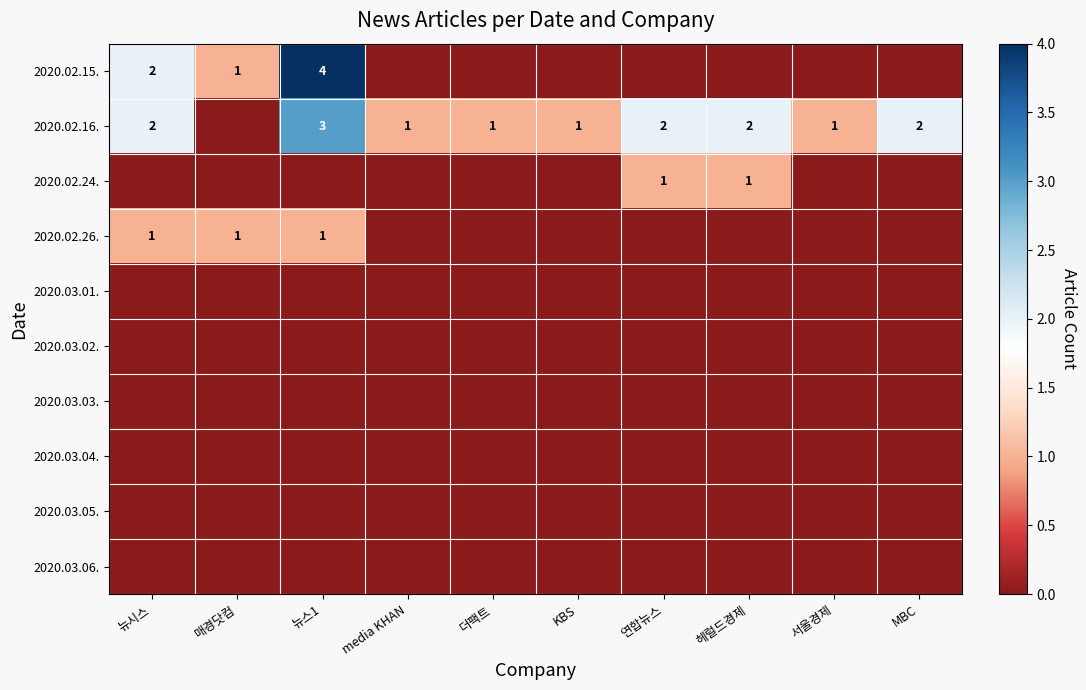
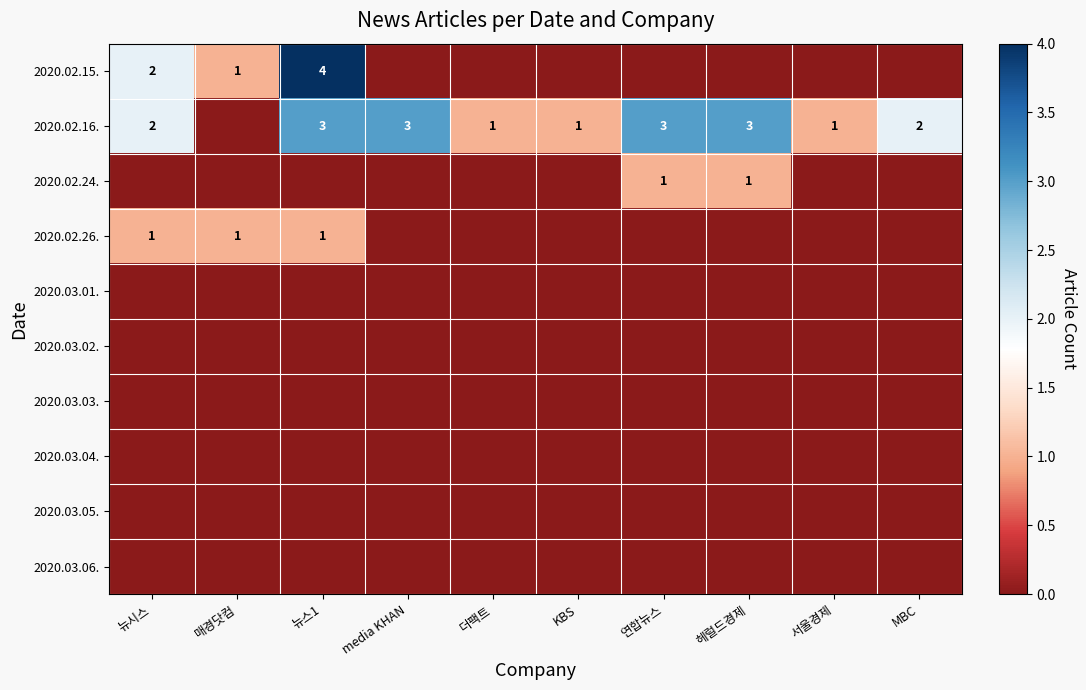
  {
    "2020.02.15.": {
      "뉴시스": 2,
      "매경닷컴": 1,
      "뉴스1": 4
    },
    "2020.02.16.": {
      "뉴시스": 2,
      "뉴스1": 3,
-     "media KHAN": 1,
+     "media KHAN": 3,
      "더팩트": 1,
      "KBS": 1,
-     "연합뉴스": 2,
-     "헤럴드경제": 2,
+     "연합뉴스": 3,
+     "헤럴드경제": 3,
      "서울경제": 1,
      "MBC": 2
    },
    "2020.02.24.": {
      "연합뉴스": 1,
      "헤럴드경제": 1
    },
    "2020.02.26.": {
      "뉴시스": 1,
      "매경닷컴": 1,
      "뉴스1": 1
    }
  }
